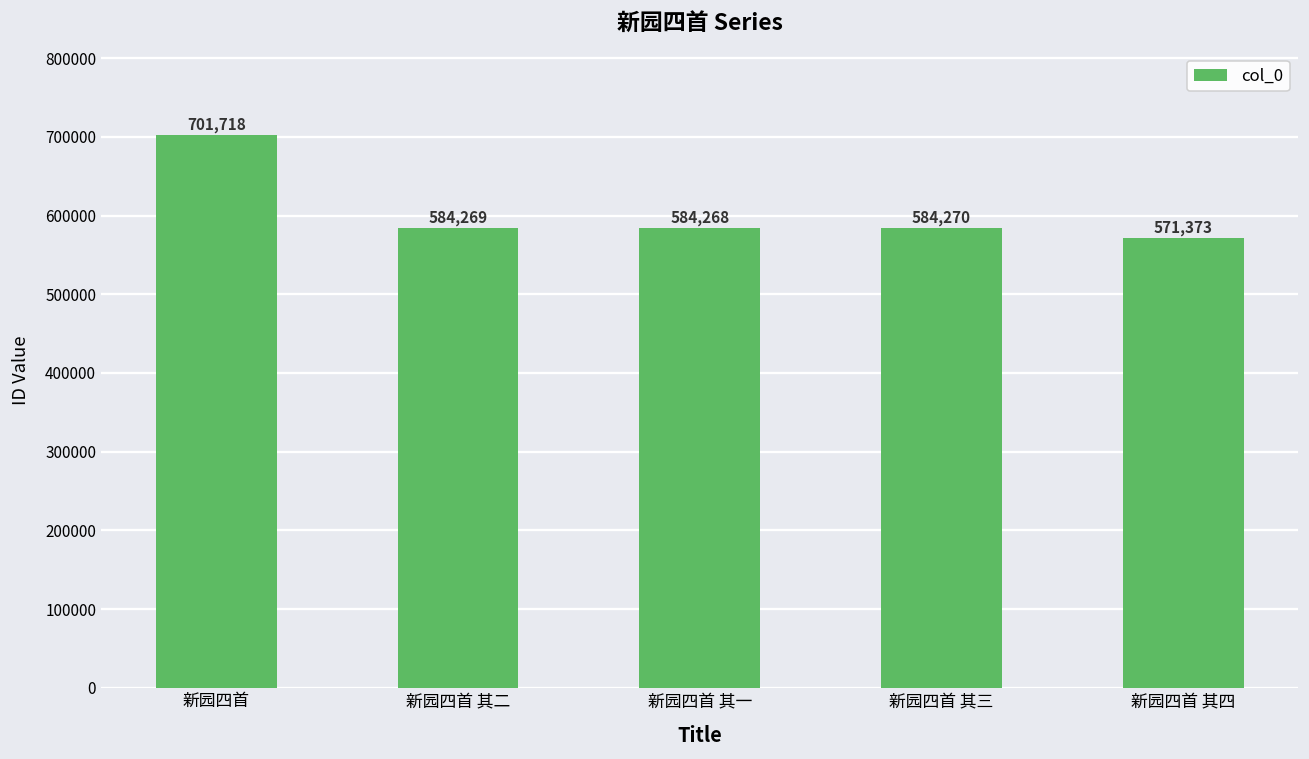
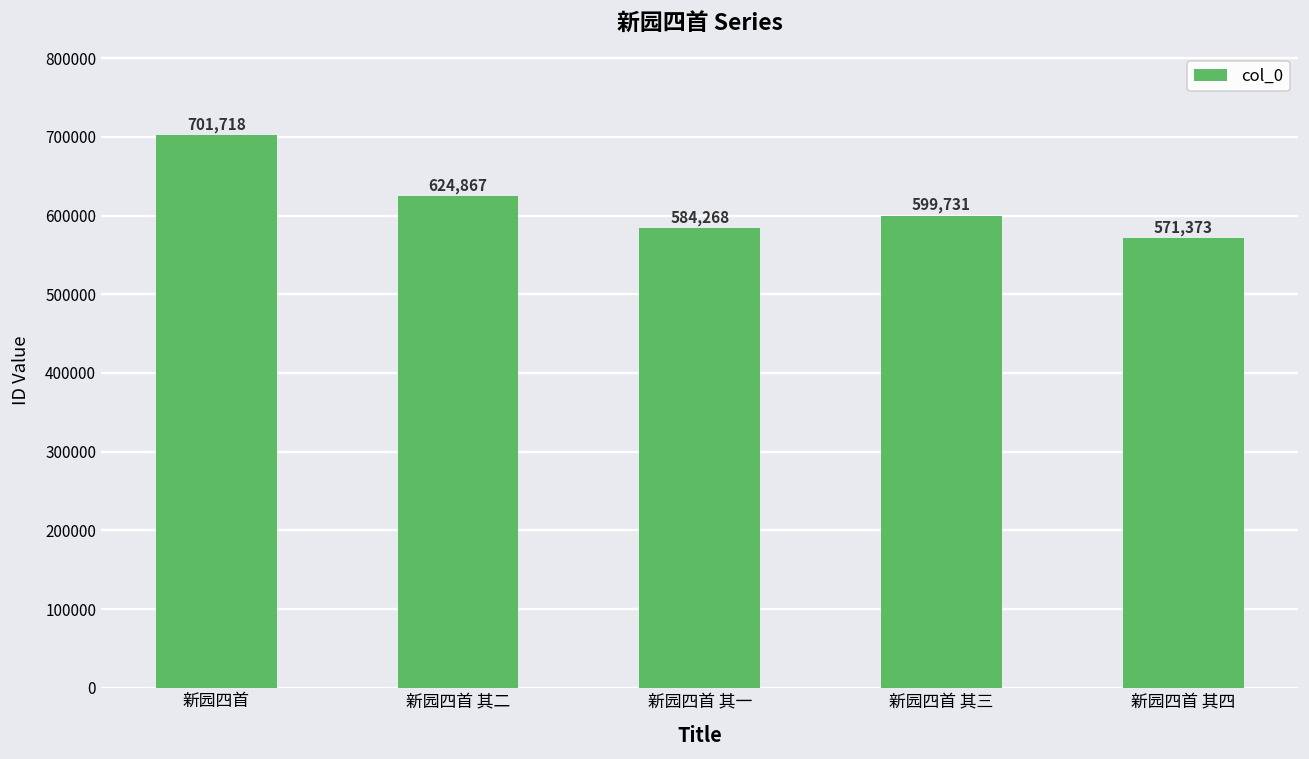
  {
    "新园四首": "701,718",
-   "新园四首 其二": "584,269",
+   "新园四首 其二": "624,867",
    "新园四首 其一": "584,268",
-   "新园四首 其三": "584,270",
+   "新园四首 其三": "599,731",
    "新园四首 其四": "571,373"
  }
